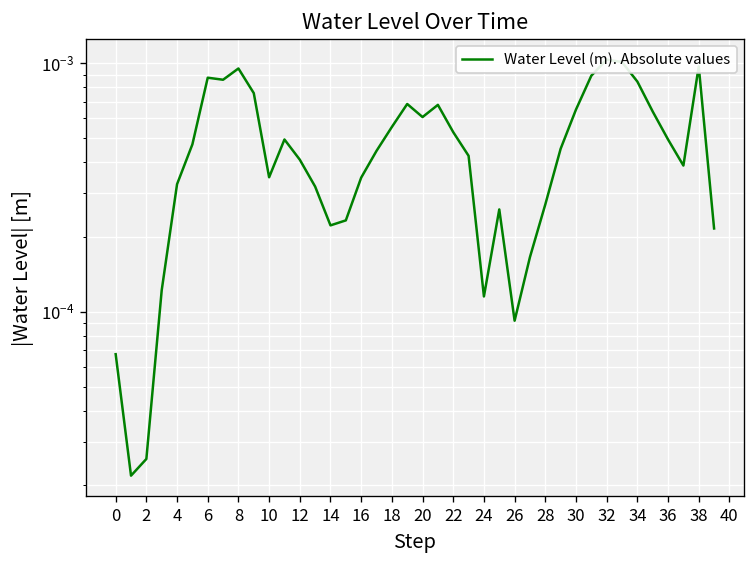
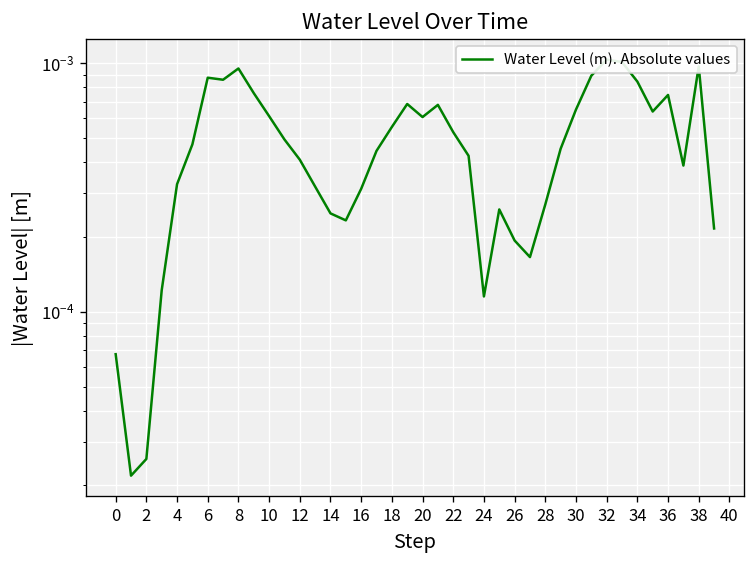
  {
    "0": 0.000067,
    "2": 0.000026,
    "4": 0.00033,
    "6": 0.00087,
    "8": 0.0010,
-   "10": 0.00035,
+   "10": 0.00061,
    "12": 0.00041,
-   "14": 0.00022,
-   "16": 0.00035,
+   "14": 0.00025,
+   "16": 0.00031,
    "18": 0.00055,
    "20": 0.00061,
    "22": 0.00053,
    "24": 0.00012,
-   "26": 0.00009,
+   "26": 0.00019,
    "28": 0.00027,
    "30": 0.00065,
    "34": 0.00084,
-   "36": 0.00049
+   "36": 0.00074
  }
